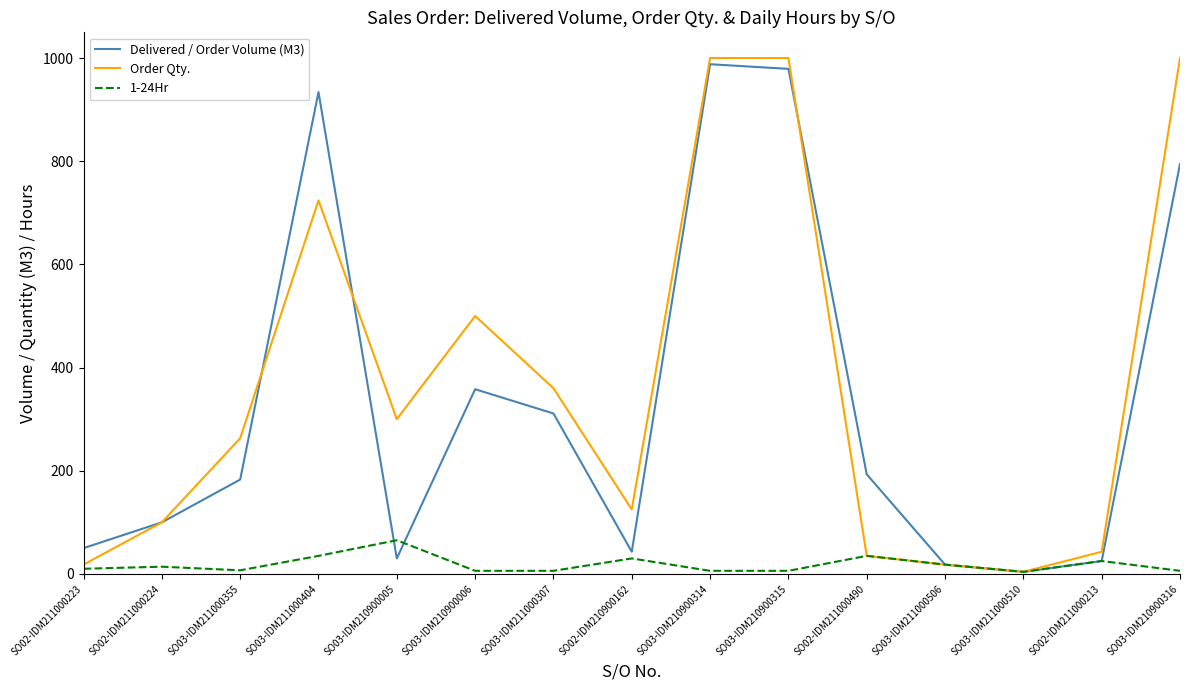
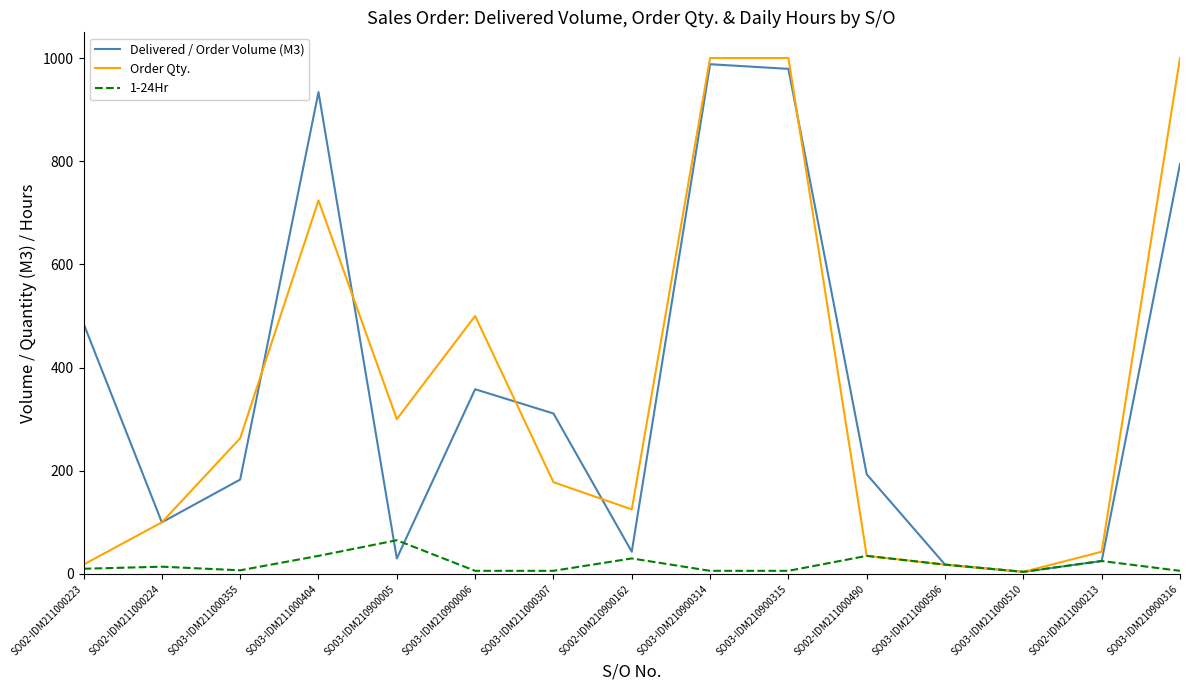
  {
    "Delivered / Order Volume (M3)": {
-     "SO02-IDM211000223": 50,
+     "SO02-IDM211000223": 490,
      "SO03-IDM211000355": 180,
      "SO03-IDM211000404": 930,
      "SO03-IDM210900005": 30,
      "SO03-IDM210900006": 360,
      "SO03-IDM211000307": 310,
      "SO02-IDM210900162": 40,
      "SO03-IDM210900314": 990,
      "SO03-IDM210900315": 980,
      "SO02-IDM211000490": 190,
      "SO03-IDM210900316": 790
    },
    "Order Qty.": {
      "SO02-IDM211000223": 20,
      "SO03-IDM211000355": 260,
      "SO03-IDM211000404": 720,
      "SO03-IDM210900005": 300,
      "SO03-IDM210900006": 500,
-     "SO03-IDM211000307": 360,
+     "SO03-IDM211000307": 180,
      "SO02-IDM210900162": 130,
      "SO03-IDM210900314": 1000,
      "SO03-IDM210900315": 1000,
      "SO02-IDM211000213": 40,
      "SO03-IDM210900316": 1000
    },
    "1-24Hr": {
      "SO02-IDM211000223": 10,
      "SO02-IDM211000224": 10,
      "SO03-IDM211000355": 10,
      "SO03-IDM211000404": 40,
      "SO03-IDM210900005": 70,
      "SO03-IDM210900006": 10,
      "SO03-IDM211000307": 10,
      "SO02-IDM210900162": 30,
      "SO03-IDM210900314": 10,
      "SO03-IDM210900315": 10,
      "SO03-IDM210900316": 10
    }
  }
